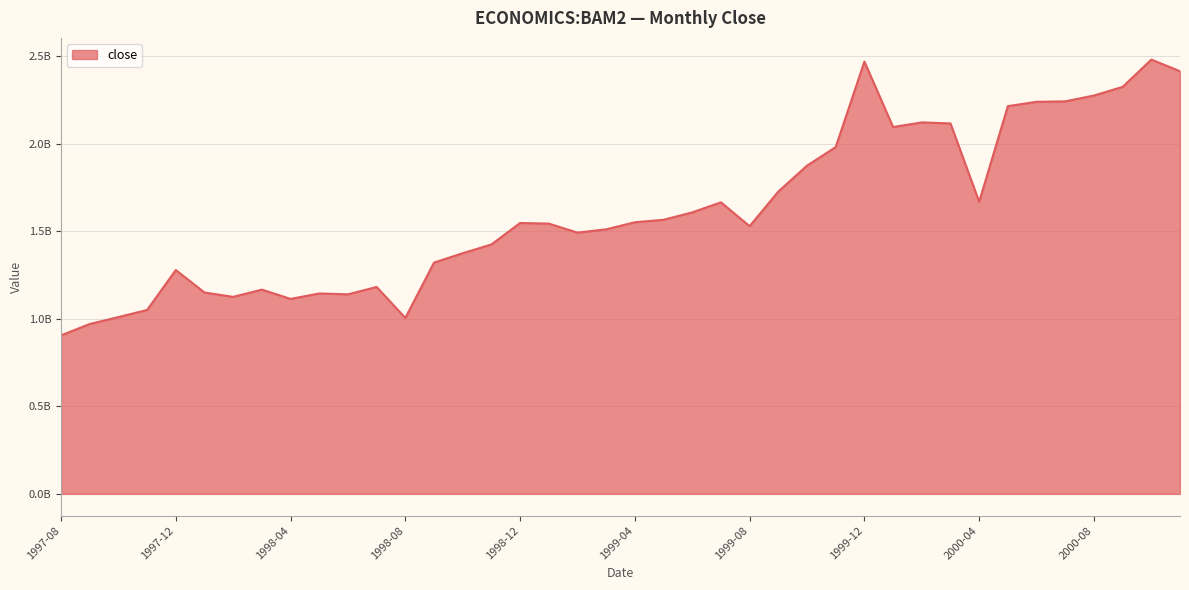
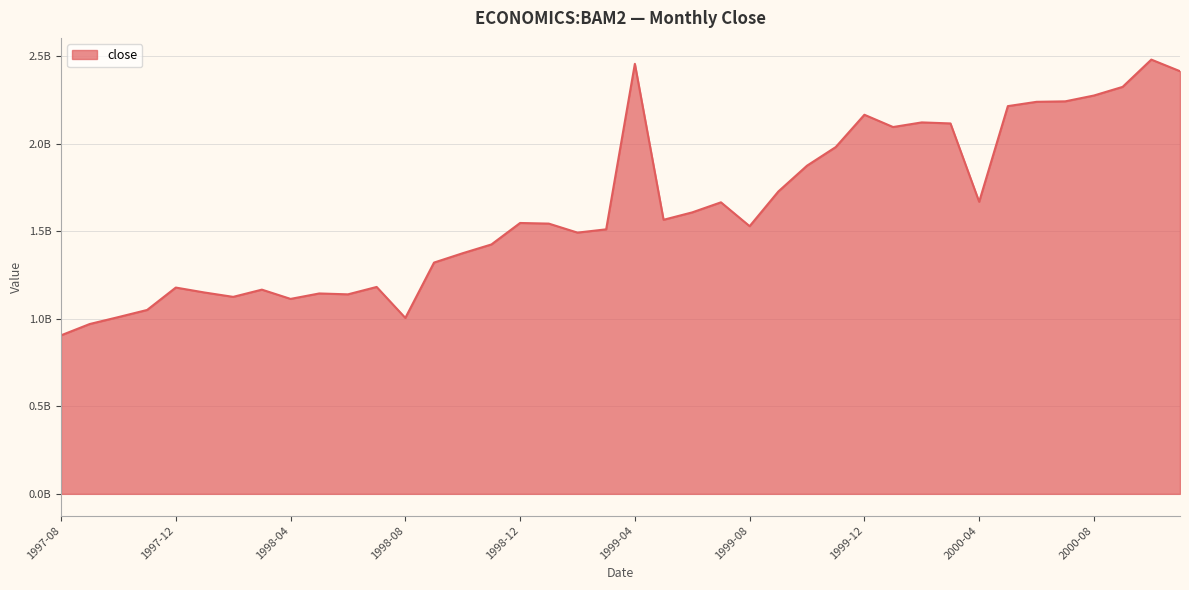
  {
    "1997-08": 910000000,
-   "1997-12": 1280000000,
+   "1997-12": 1180000000,
    "1998-04": 1110000000,
    "1998-08": 1000000000,
    "1998-12": 1550000000,
-   "1999-04": 1550000000,
+   "1999-04": 2460000000,
    "1999-08": 1530000000,
-   "1999-12": 2470000000,
+   "1999-12": 2170000000,
    "2000-04": 1670000000,
    "2000-08": 2270000000
  }
